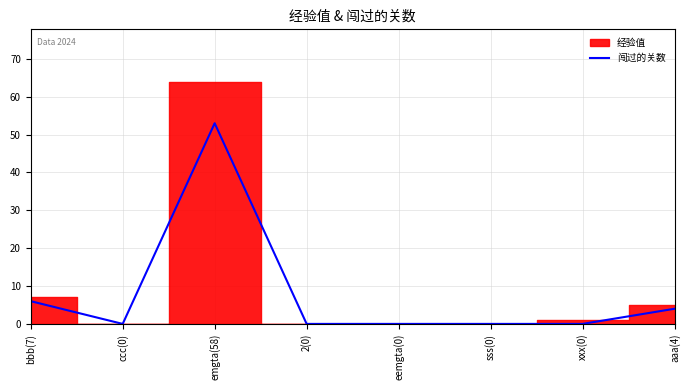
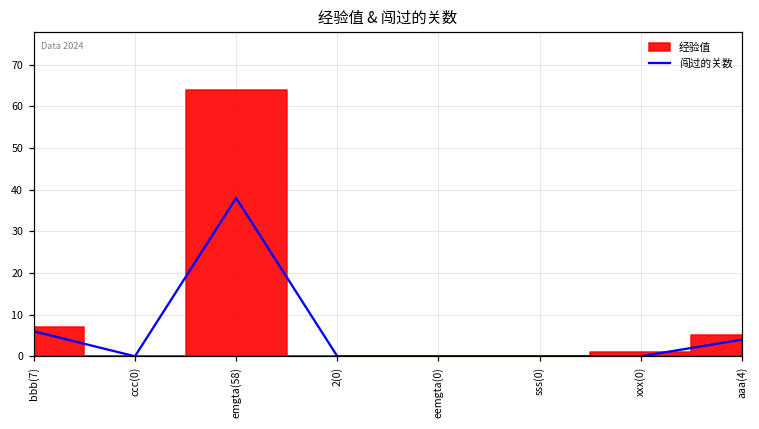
  {
    "闯过的关数": {
      "bbb(7)": 6,
      "ccc(0)": 0,
-     "emgta(58)": 53,
+     "emgta(58)": 38,
      "2(0)": 0,
      "eemgta(0)": 0,
      "sss(0)": 0,
      "xxx(0)": 0,
      "aaa(4)": 4
    }
  }
